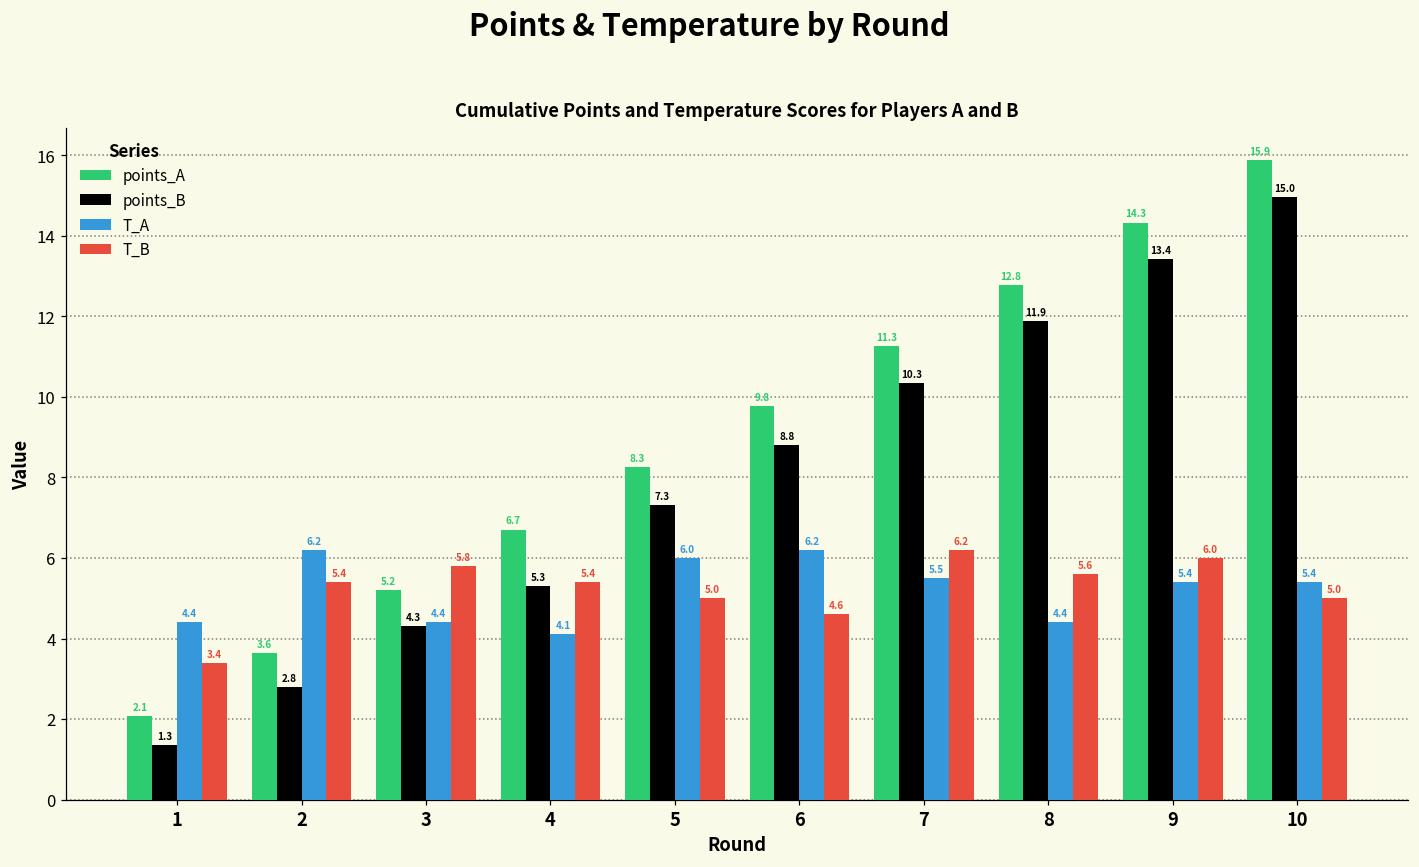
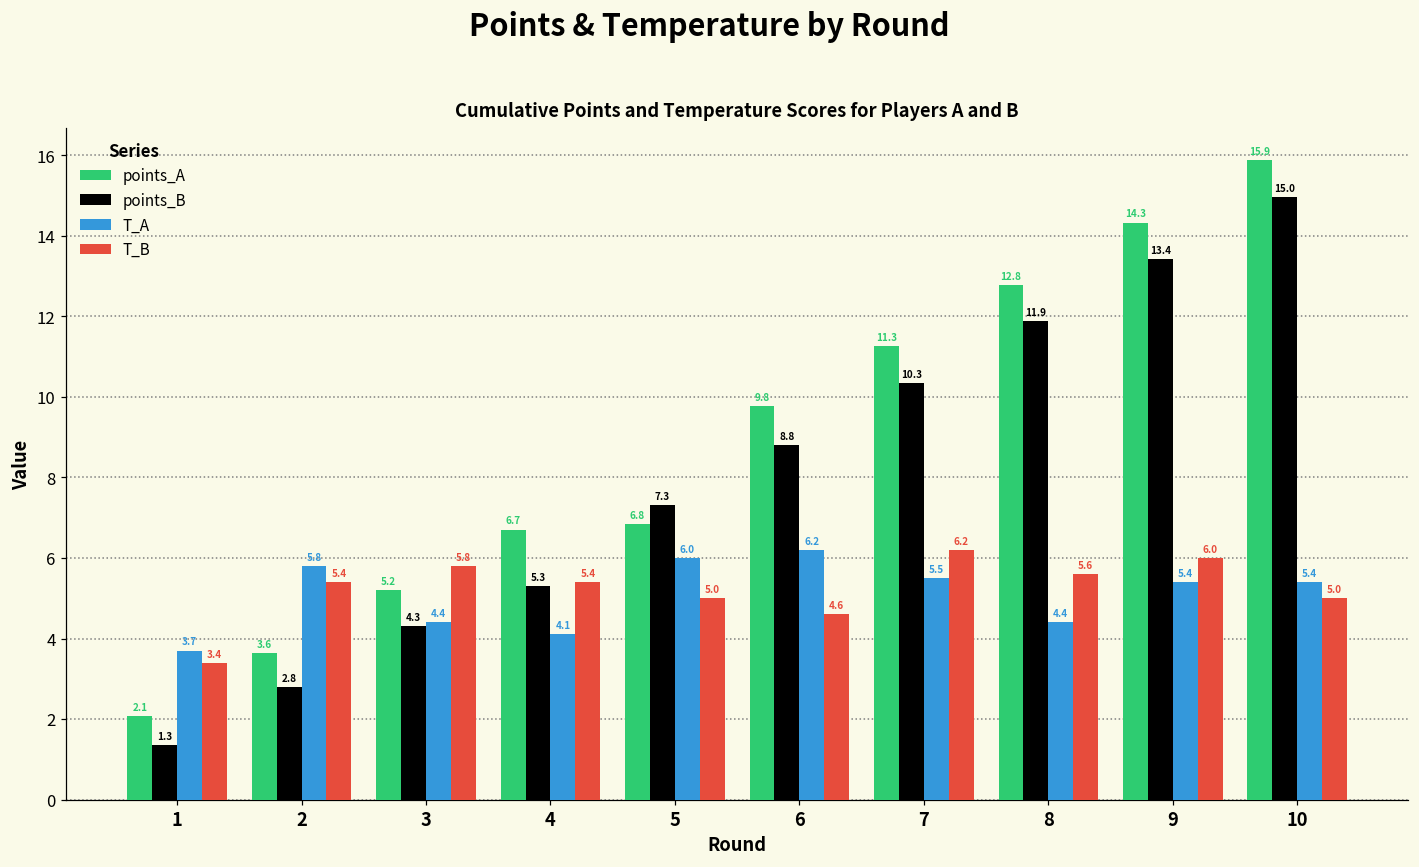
  {
    "points_A": {
      "1": 2.1,
      "2": 3.6,
      "3": 5.2,
      "4": 6.7,
-     "5": 8.3,
+     "5": 6.8,
      "6": 9.8,
      "7": 11.3,
      "8": 12.8,
      "9": 14.3,
      "10": 15.9
    },
    "points_B": {
      "1": 1.3,
      "2": 2.8,
      "3": 4.3,
      "4": 5.3,
      "5": 7.3,
      "6": 8.8,
      "7": 10.3,
      "8": 11.9,
      "9": 13.4,
      "10": 15.0
    },
    "T_A": {
-     "1": 4.4,
-     "2": 6.2,
+     "1": 3.7,
+     "2": 5.8,
      "3": 4.4,
      "4": 4.1,
      "5": 6.0,
      "6": 6.2,
      "7": 5.5,
      "8": 4.4,
      "9": 5.4,
      "10": 5.4
    },
    "T_B": {
      "1": 3.4,
      "2": 5.4,
      "3": 5.8,
      "4": 5.4,
      "5": 5.0,
      "6": 4.6,
      "7": 6.2,
      "8": 5.6,
      "9": 6.0,
      "10": 5.0
    }
  }
